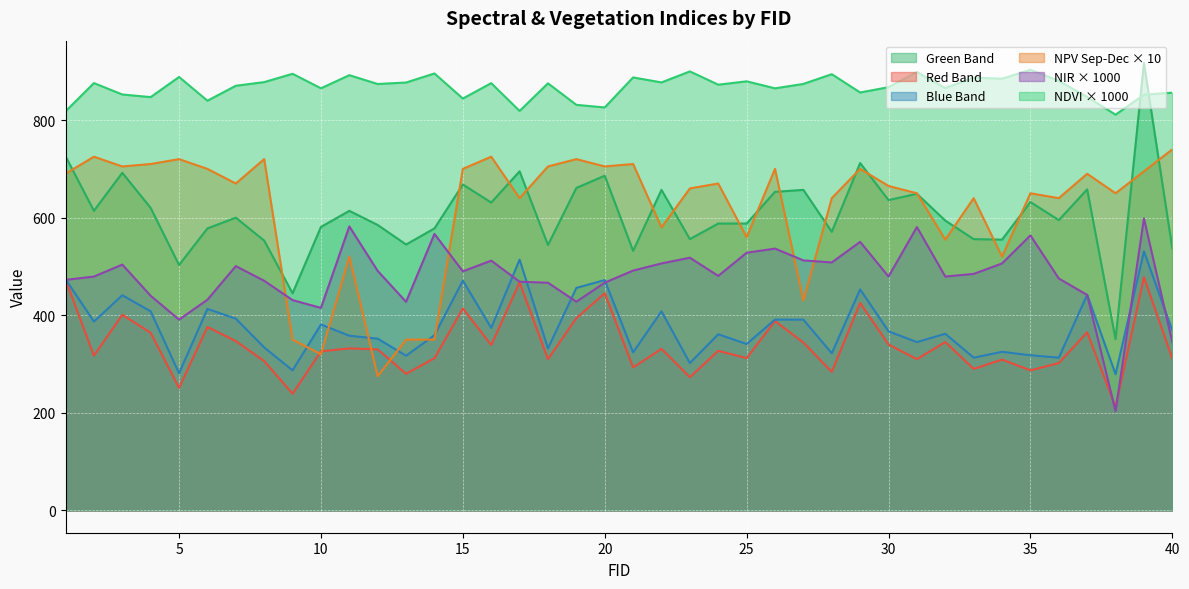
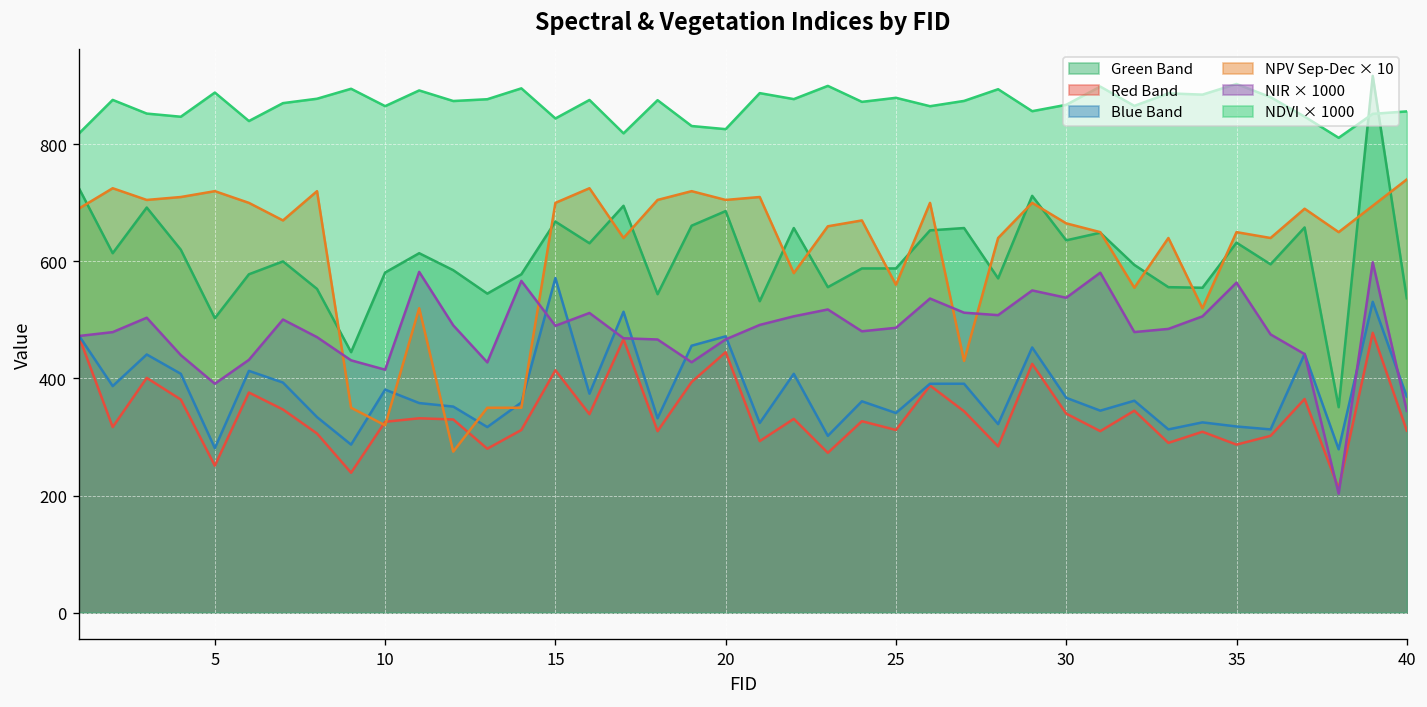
  {
    "Blue Band": {
      "5": 280,
      "10": 380,
-     "15": 470,
+     "15": 570,
      "25": 340,
      "30": 370,
      "35": 320,
      "40": 370
    },
    "NIR × 1000": {
      "5": 390,
      "10": 420,
      "15": 490,
-     "25": 530,
-     "30": 480,
+     "25": 490,
+     "30": 540,
      "35": 560,
      "40": 340
    }
  }
